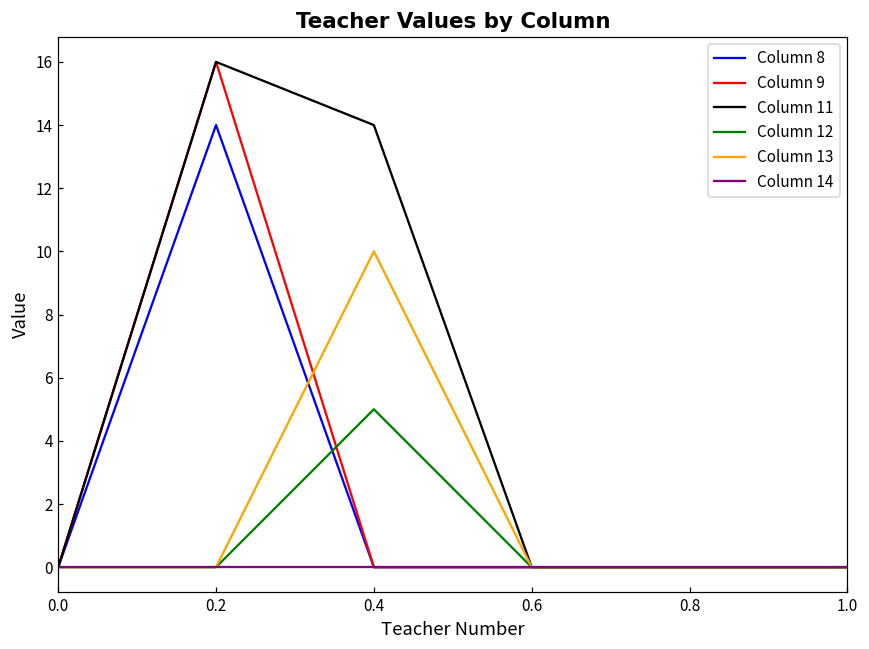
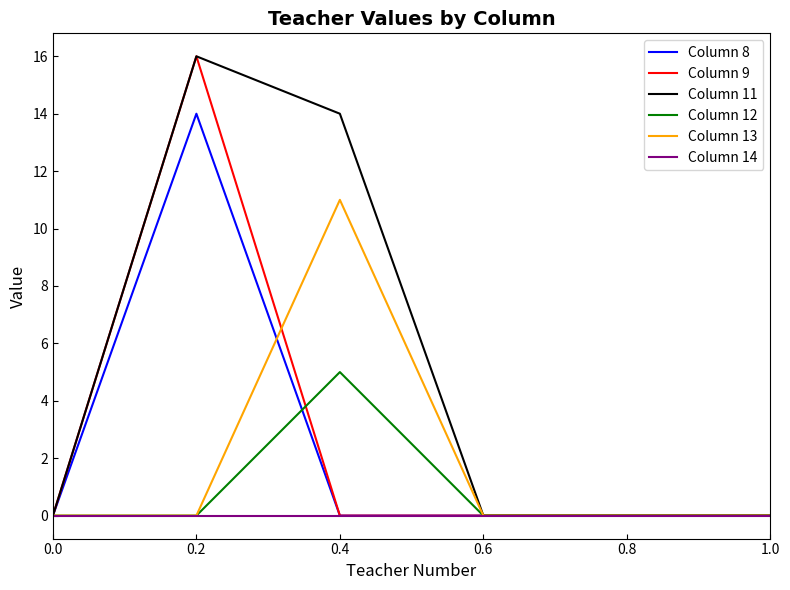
  {
    "Column 8": {
      "0.2": 14
    },
    "Column 11": {
      "0.4": 14
    },
    "Column 12": {
      "0.4": 5
    },
    "Column 13": {
-     "0.4": 10
+     "0.4": 11
    }
  }
